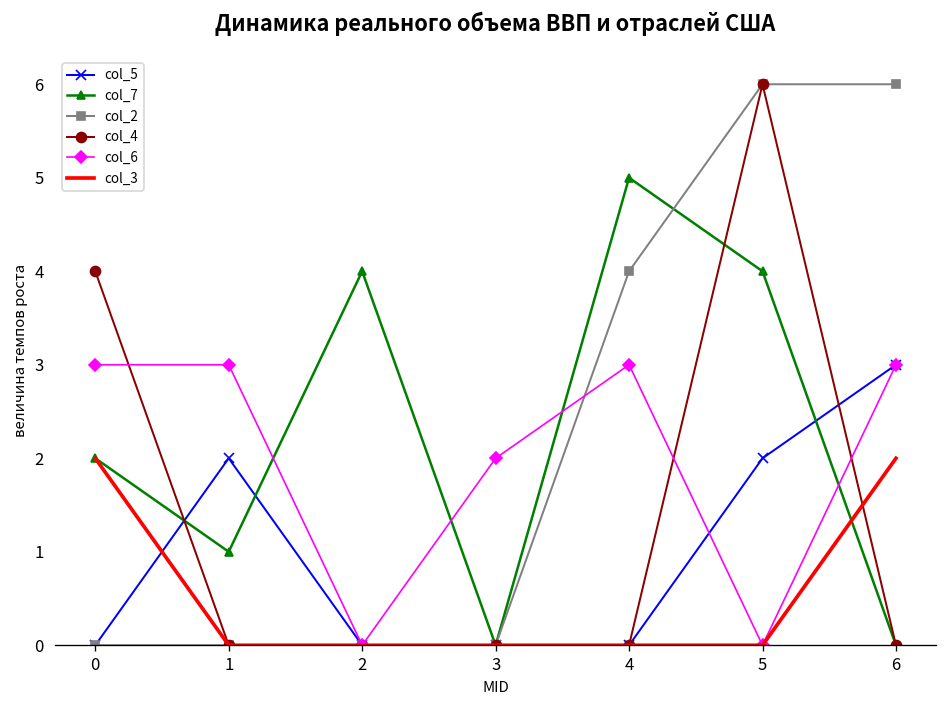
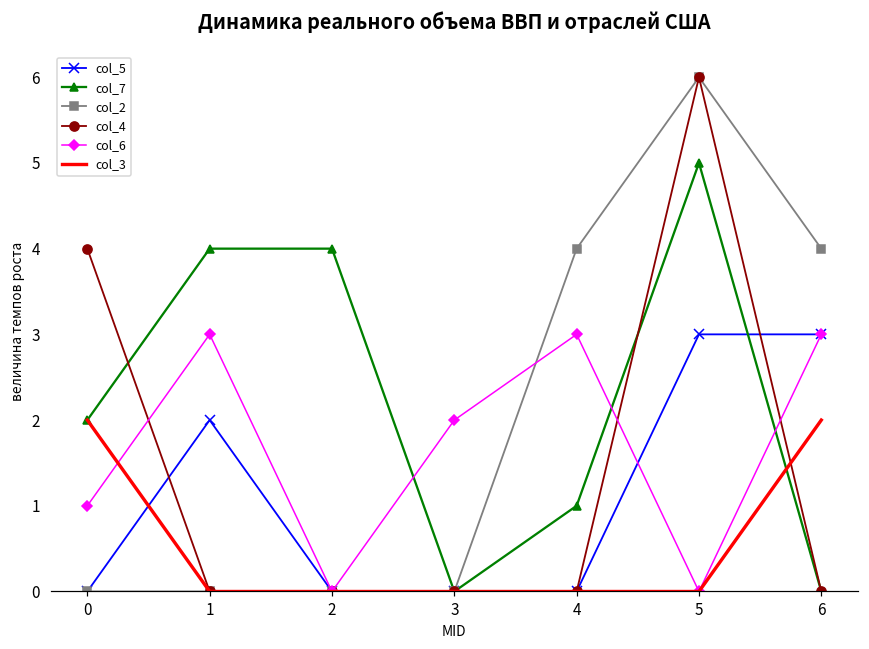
  {
    "col_5": {
      "1": 2,
-     "5": 2
+     "5": 3
    },
    "col_7": {
-     "1": 1,
+     "1": 4,
      "2": 4,
-     "4": 5,
-     "5": 4
+     "4": 1,
+     "5": 5
    },
    "col_2": {
      "4": 4,
-     "6": 6
+     "6": 4
    },
    "col_4": {
      "0": 4
    },
    "col_6": {
-     "0": 3,
+     "0": 1,
      "1": 3,
      "3": 2,
      "4": 3
    },
    "col_3": {
      "6": 2
    }
  }
